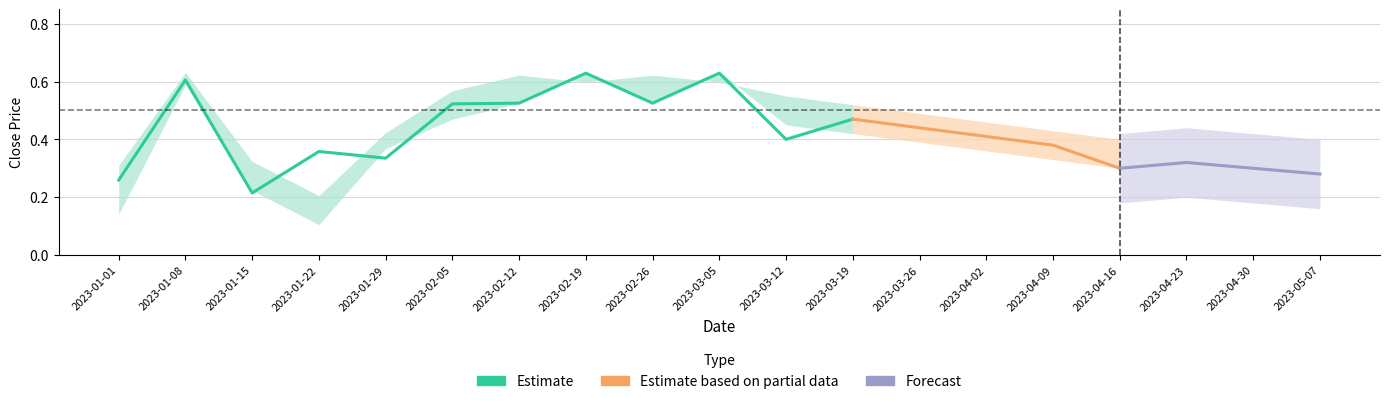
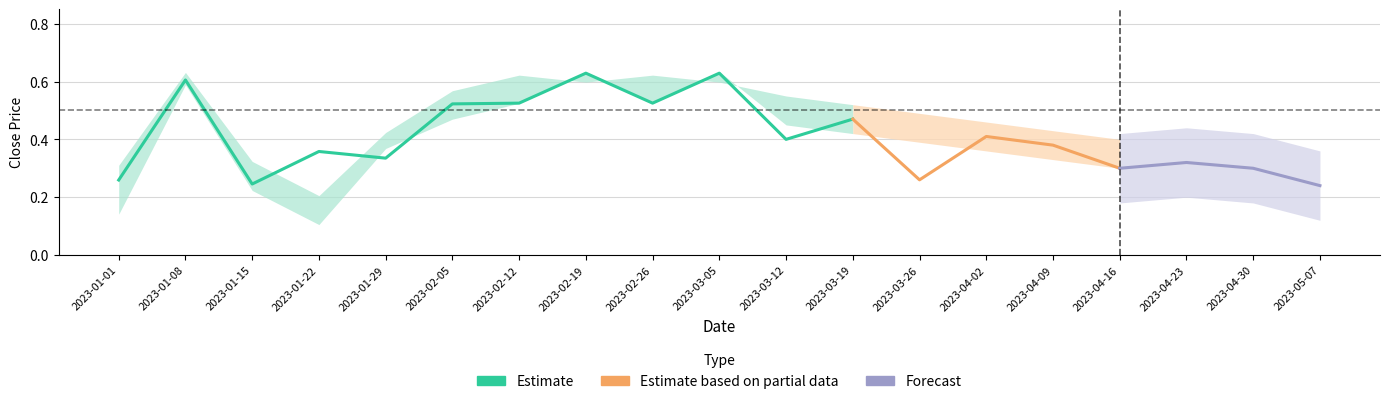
  {
    "Estimate": {
      "2023-01-01": 0.26,
      "2023-01-08": 0.61,
-     "2023-01-15": 0.21,
+     "2023-01-15": 0.25,
      "2023-01-22": 0.36,
      "2023-01-29": 0.33,
      "2023-02-05": 0.52,
      "2023-02-12": 0.53,
      "2023-02-26": 0.53,
      "2023-03-12": 0.40
    },
    "Estimate based on partial data": {
-     "2023-03-26": 0.44,
+     "2023-03-26": 0.26,
      "2023-04-02": 0.41,
      "2023-04-09": 0.38
    },
    "Forecast": {
      "2023-04-23": 0.32,
      "2023-04-30": 0.30,
-     "2023-05-07": 0.28
+     "2023-05-07": 0.24
    }
  }
